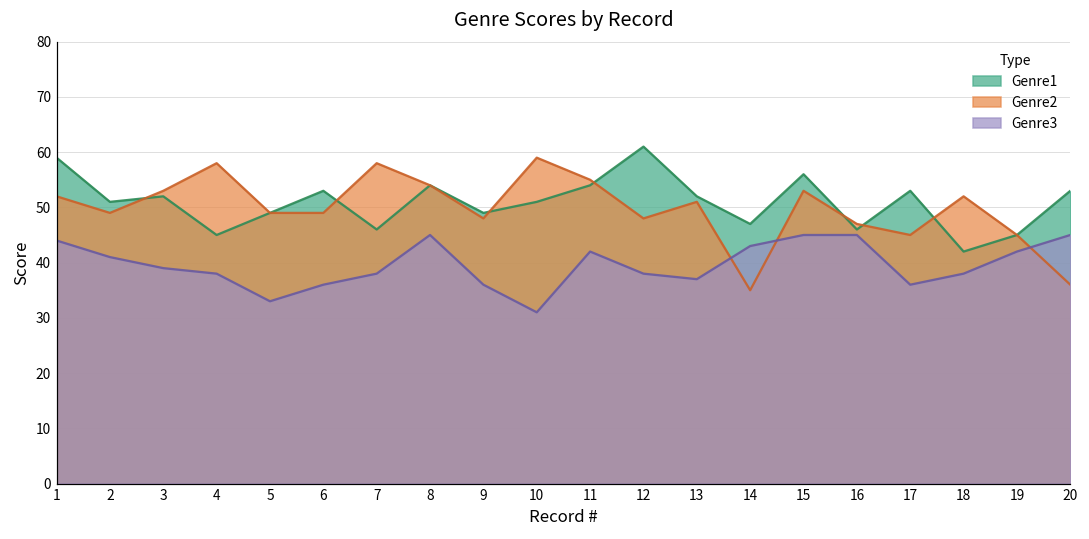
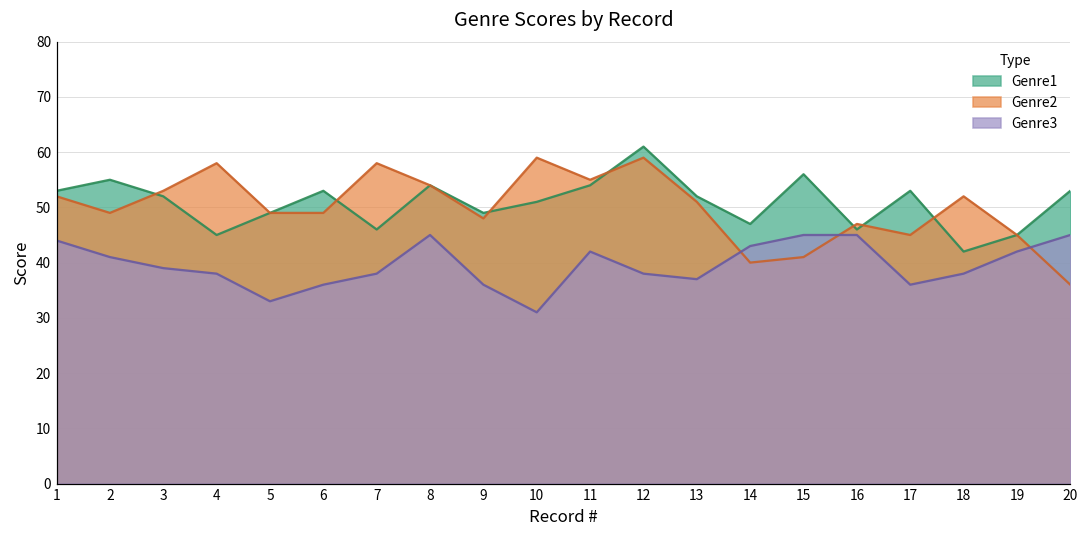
  {
    "Genre1": {
-     "1": 59,
-     "2": 51,
+     "1": 53,
+     "2": 55,
      "3": 52,
      "4": 45,
      "6": 53,
      "7": 46,
      "9": 49,
      "10": 51,
      "11": 54,
      "12": 61,
      "13": 52,
      "14": 47,
      "15": 56,
      "16": 46,
      "17": 53,
      "18": 42,
      "20": 53
    },
    "Genre2": {
      "1": 52,
      "2": 49,
      "3": 53,
      "4": 58,
      "6": 49,
      "7": 58,
      "9": 48,
      "10": 59,
      "11": 55,
-     "12": 48,
+     "12": 59,
      "13": 51,
-     "14": 35,
-     "15": 53,
+     "14": 40,
+     "15": 41,
      "16": 47,
      "17": 45,
      "18": 52,
      "20": 36
    },
    "Genre3": {
      "1": 44,
      "2": 41,
      "3": 39,
      "4": 38,
      "5": 33,
      "6": 36,
      "7": 38,
      "8": 45,
      "9": 36,
      "10": 31,
      "11": 42,
      "12": 38,
      "13": 37,
      "14": 43,
      "15": 45,
      "16": 45,
      "17": 36,
      "18": 38,
      "19": 42,
      "20": 45
    }
  }
